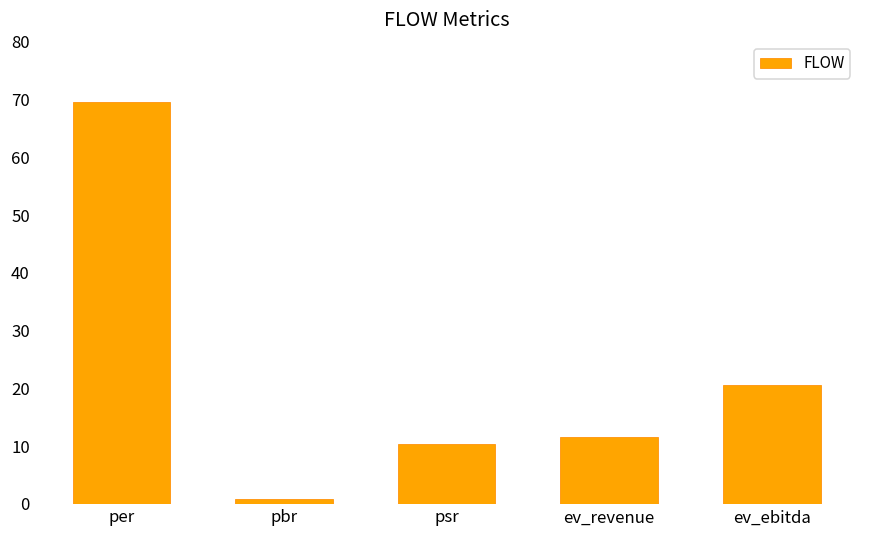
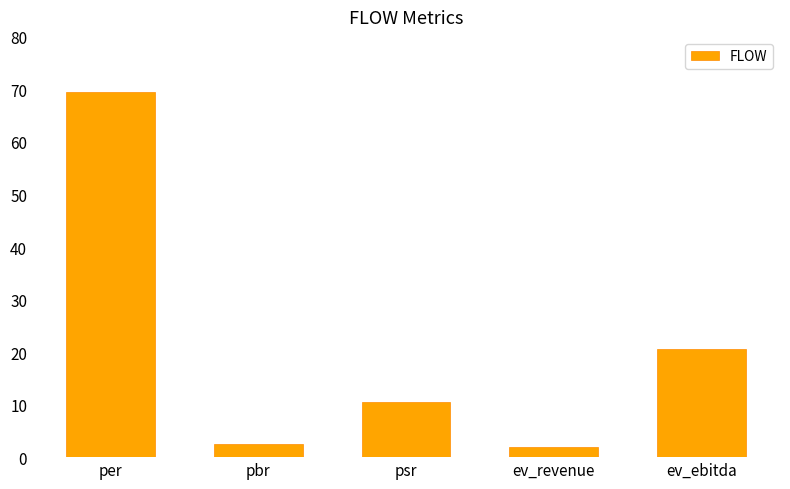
  {
    "per": 70,
-   "pbr": 1,
+   "pbr": 2,
    "psr": 10,
-   "ev_revenue": 12,
+   "ev_revenue": 2,
    "ev_ebitda": 21
  }
